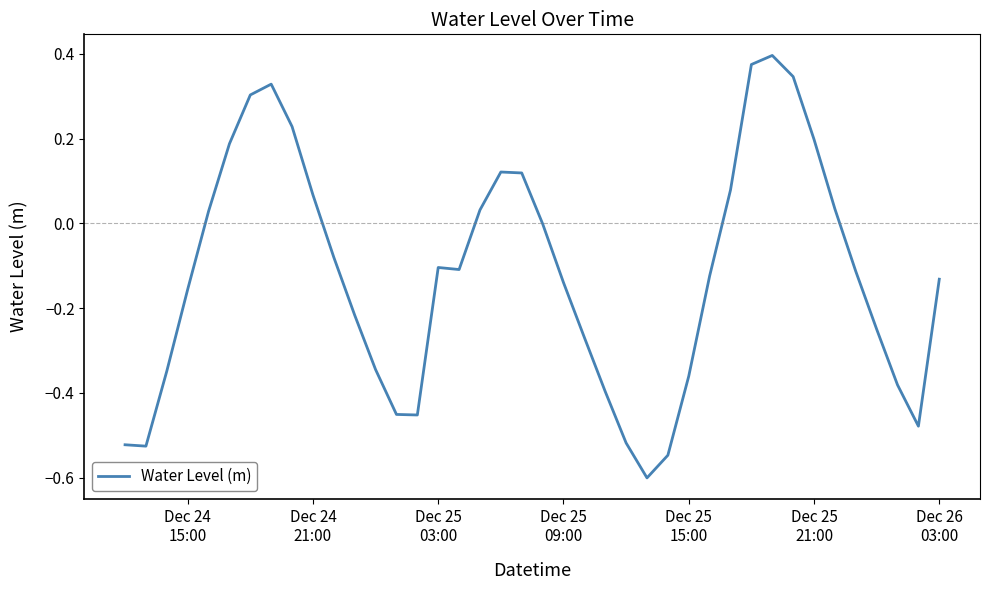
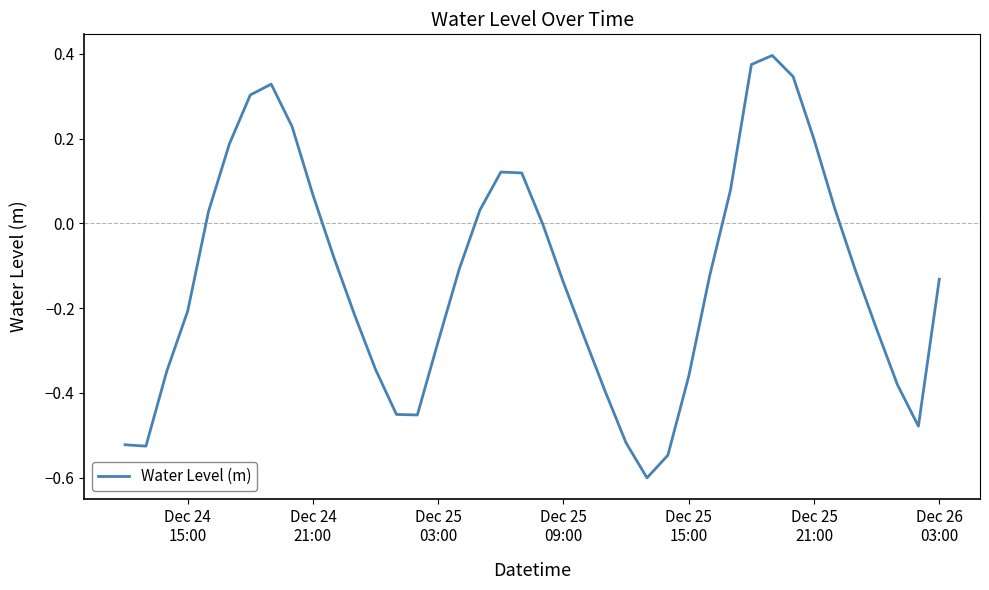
  {
-   "Dec 24 15:00": -0.16,
+   "Dec 24 15:00": -0.21,
    "Dec 24 21:00": 0.07,
-   "Dec 25 03:00": -0.10,
+   "Dec 25 03:00": -0.28,
    "Dec 25 09:00": -0.14,
    "Dec 25 15:00": -0.36,
    "Dec 25 21:00": 0.20,
    "Dec 26 03:00": -0.13
  }
